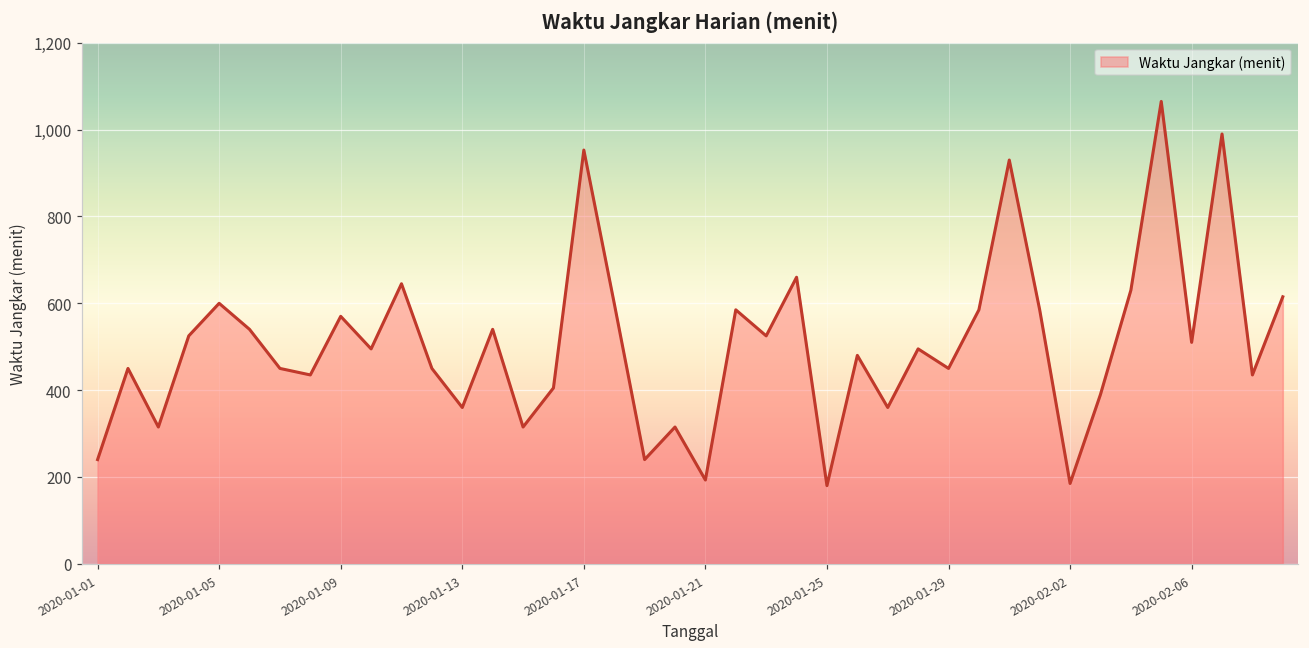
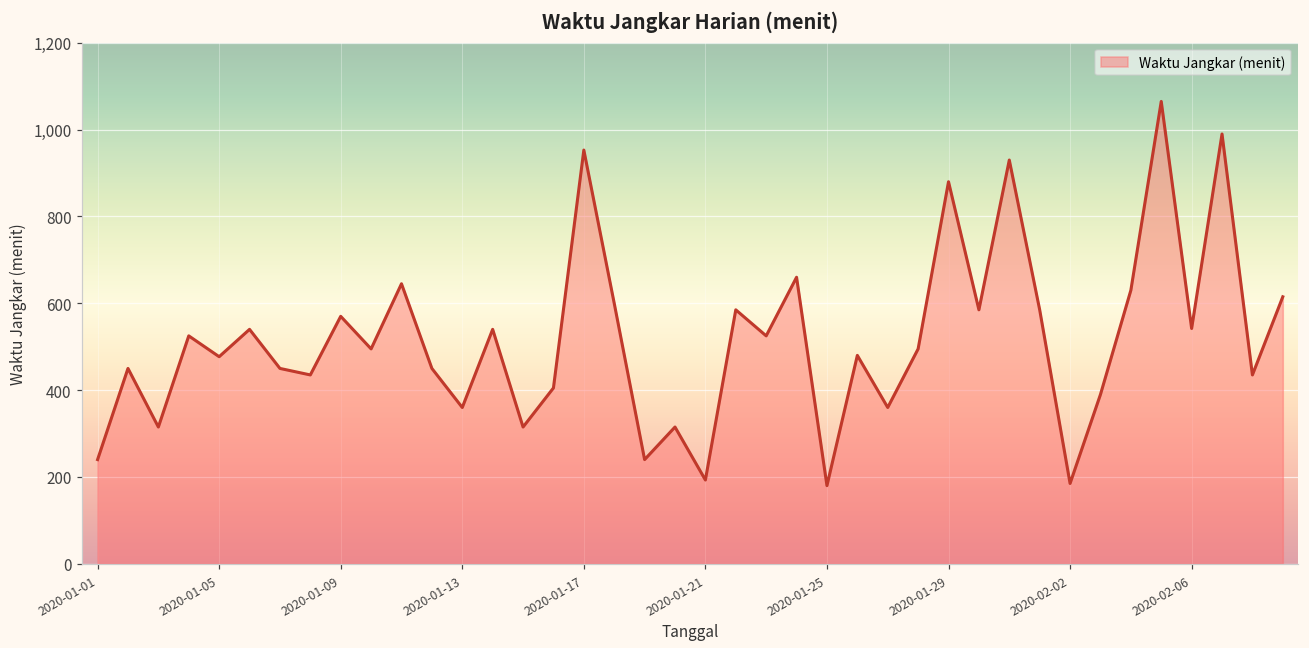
  {
    "2020-01-01": 240,
-   "2020-01-05": 600,
+   "2020-01-05": 480,
    "2020-01-09": 570,
    "2020-01-13": 360,
    "2020-01-17": 950,
    "2020-01-21": 190,
    "2020-01-25": 180,
-   "2020-01-29": 450,
+   "2020-01-29": 880,
    "2020-02-02": 190,
-   "2020-02-06": 510
+   "2020-02-06": 540
  }
